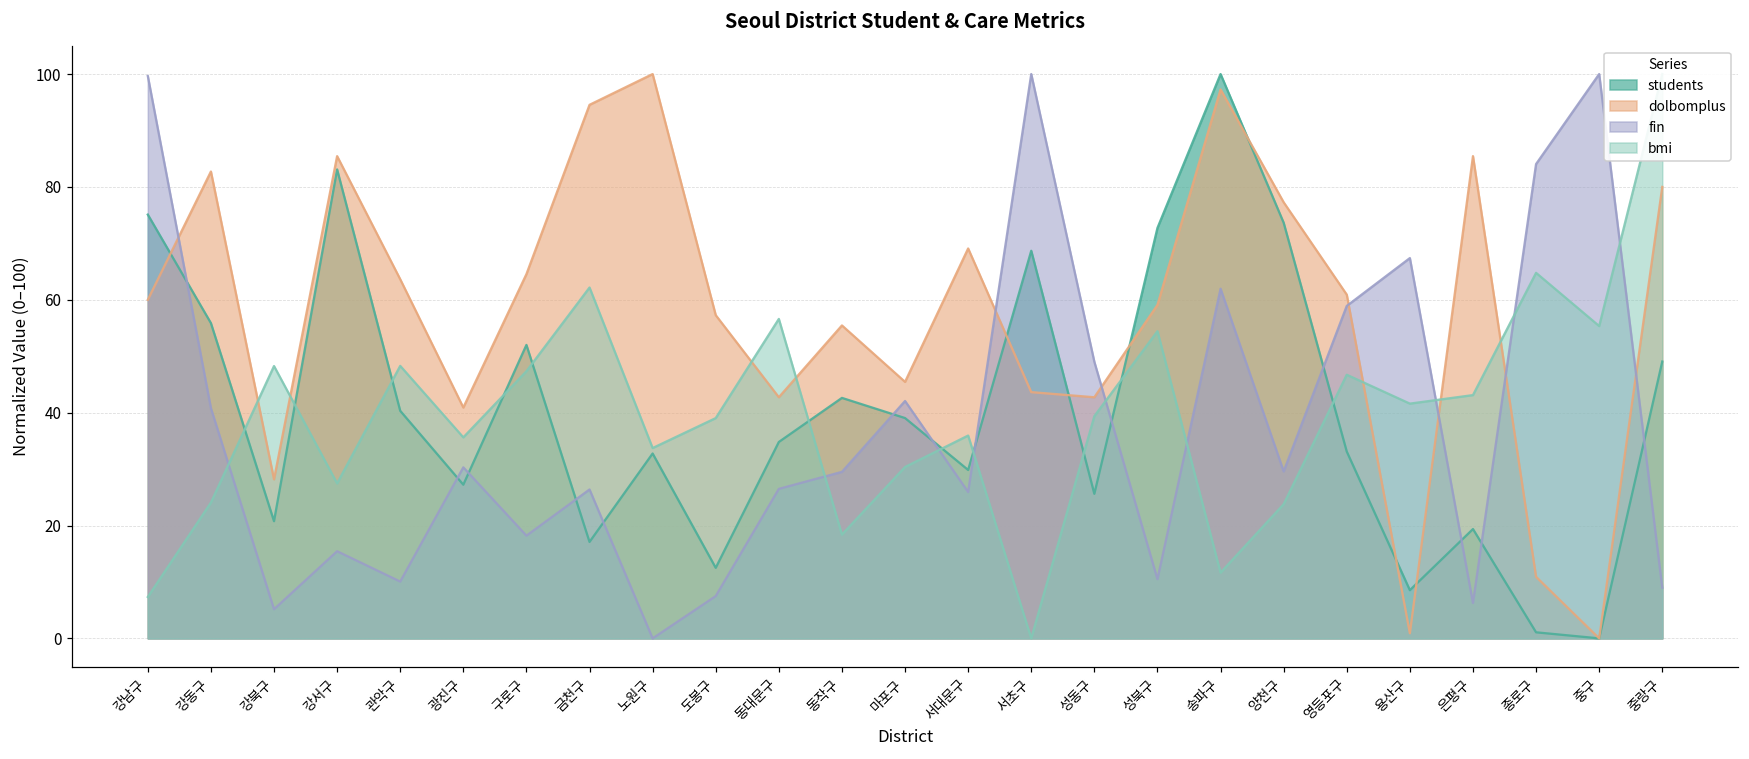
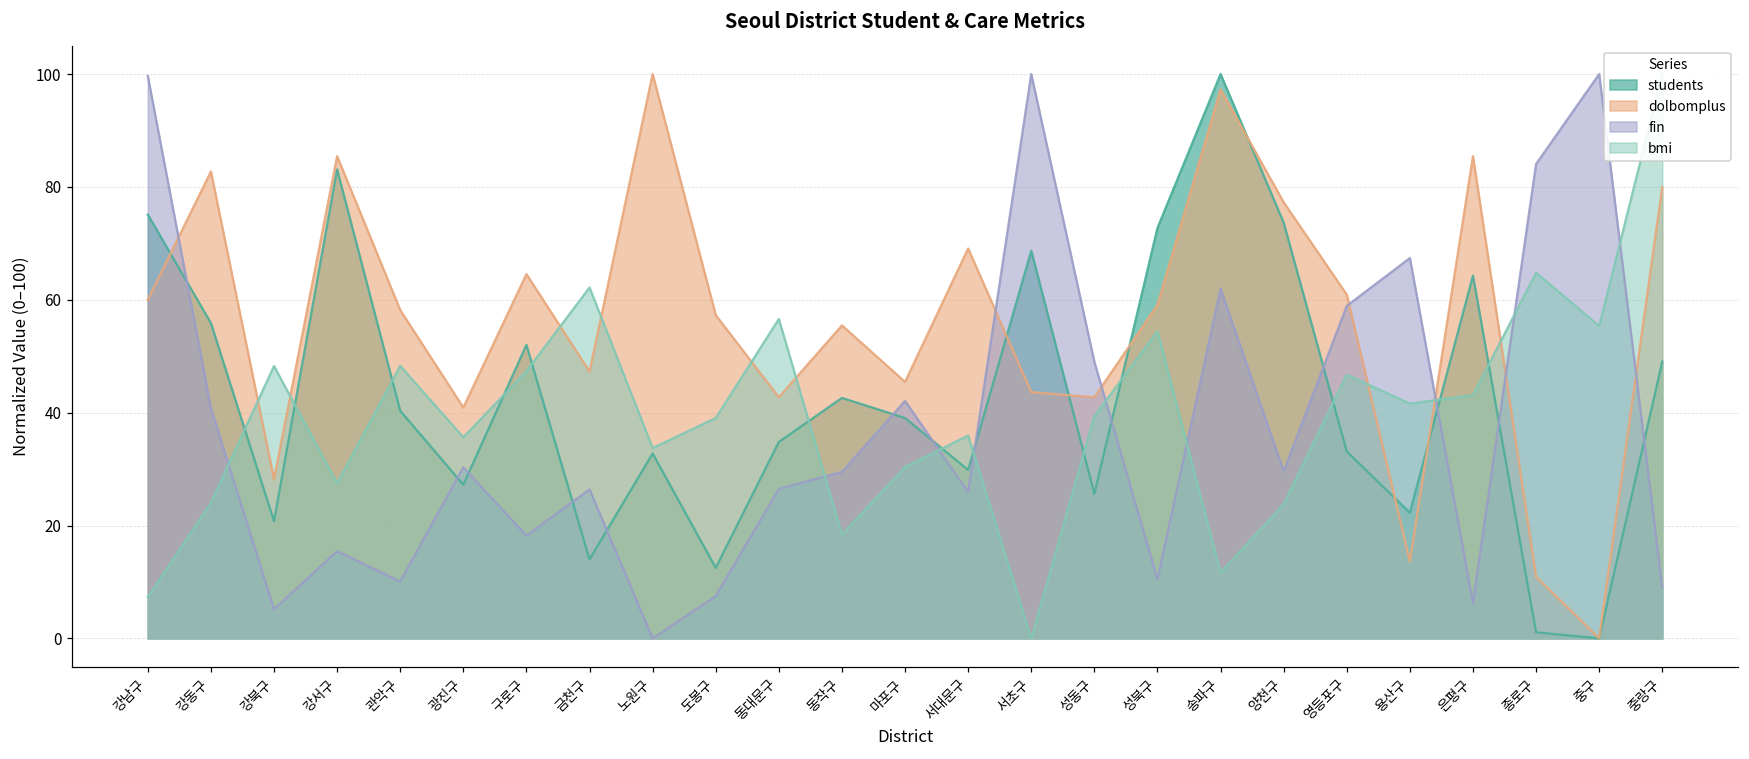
  {
    "students": {
      "강남구": 75,
      "강동구": 56,
      "강북구": 21,
      "강서구": 83,
      "관악구": 40,
      "광진구": 27,
      "구로구": 52,
-     "금천구": 17,
+     "금천구": 14,
      "노원구": 33,
      "도봉구": 13,
      "동대문구": 35,
      "동작구": 43,
      "마포구": 39,
      "서대문구": 30,
      "서초구": 69,
      "성동구": 26,
      "성북구": 73,
      "송파구": 100,
      "양천구": 74,
      "영등포구": 33,
-     "용산구": 9,
-     "은평구": 19,
+     "용산구": 22,
+     "은평구": 64,
      "종로구": 1,
      "중랑구": 49
    },
    "dolbomplus": {
      "강남구": 60,
      "강동구": 83,
      "강북구": 28,
      "강서구": 85,
-     "관악구": 64,
+     "관악구": 58,
      "광진구": 41,
      "구로구": 65,
-     "금천구": 95,
+     "금천구": 47,
      "노원구": 100,
      "도봉구": 57,
      "동대문구": 43,
      "동작구": 55,
      "마포구": 45,
      "서대문구": 69,
      "서초구": 44,
      "성동구": 43,
      "성북구": 59,
      "송파구": 97,
      "양천구": 77,
      "영등포구": 61,
-     "용산구": 1,
+     "용산구": 14,
      "은평구": 85,
      "종로구": 11,
      "중랑구": 80
    }
  }
